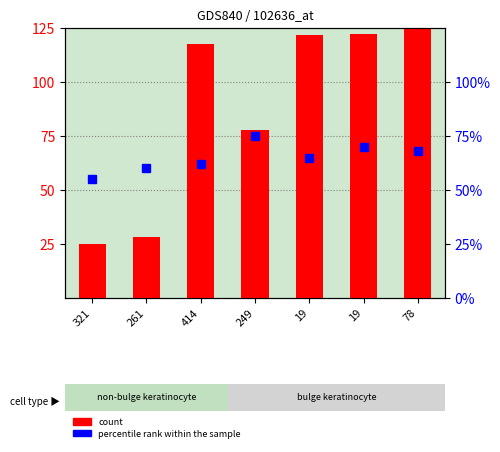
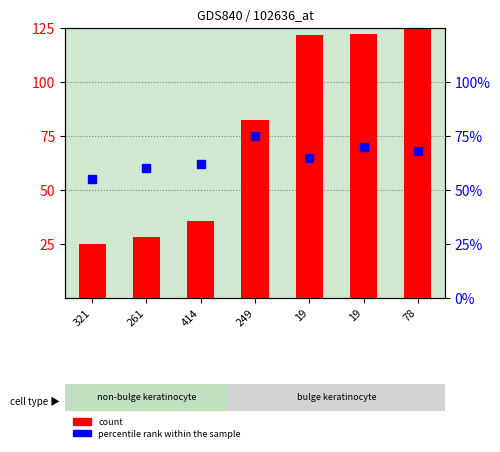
  {
    "count": {
      "321": 25,
      "261": 28,
-     "414": 117,
-     "249": 78,
+     "414": 36,
+     "249": 83,
      "78": 125
    }
  }
